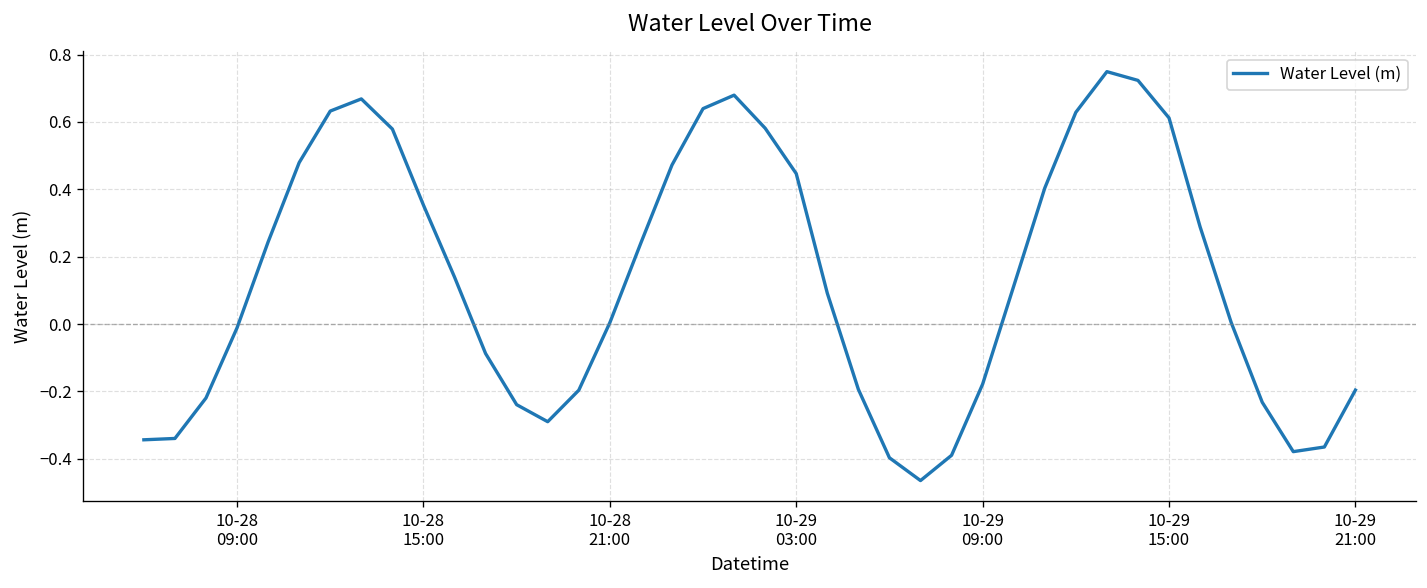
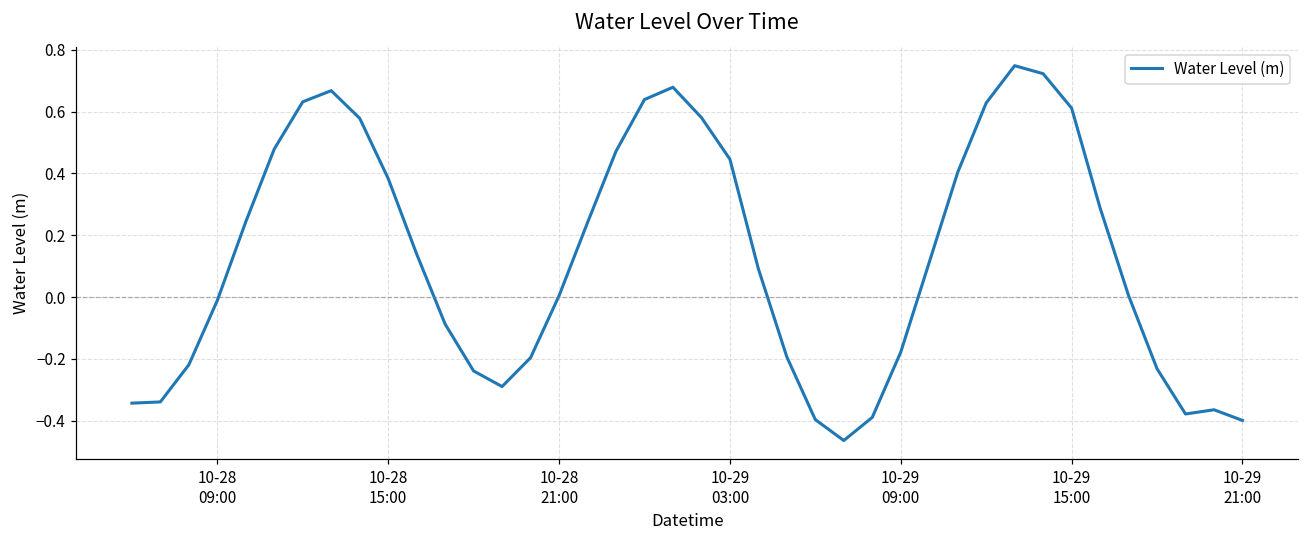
  {
    "10-28 09:00": -0.01,
-   "10-28 15:00": 0.35,
+   "10-28 15:00": 0.38,
    "10-28 21:00": 0.00,
    "10-29 03:00": 0.45,
    "10-29 09:00": -0.18,
    "10-29 15:00": 0.61,
-   "10-29 21:00": -0.20
+   "10-29 21:00": -0.40
  }
